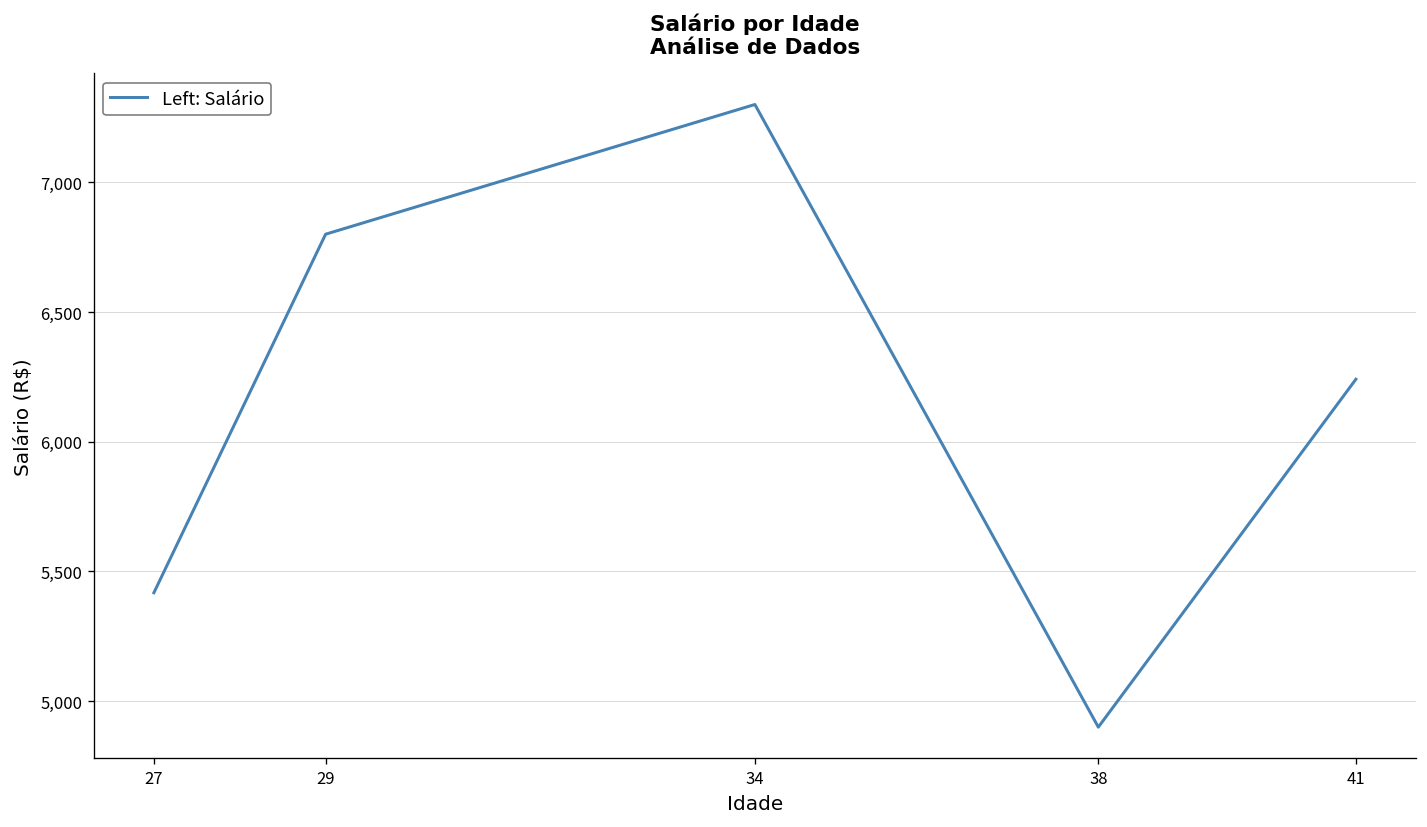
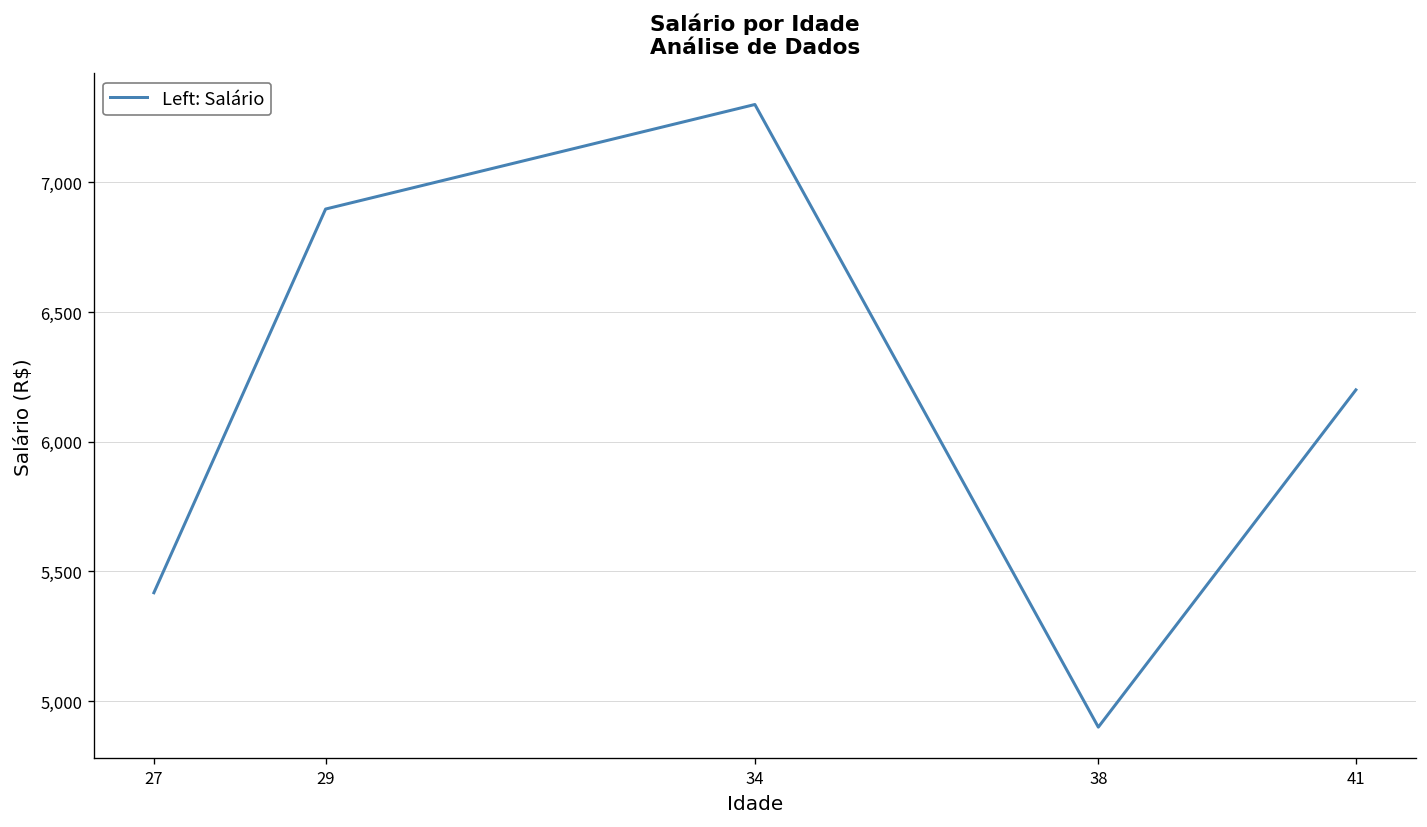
  {
    "27": "5,420",
-   "29": "6,800",
+   "29": "6,900",
    "34": "7,300",
    "38": "4,900",
-   "41": "6,240"
+   "41": "6,200"
  }
